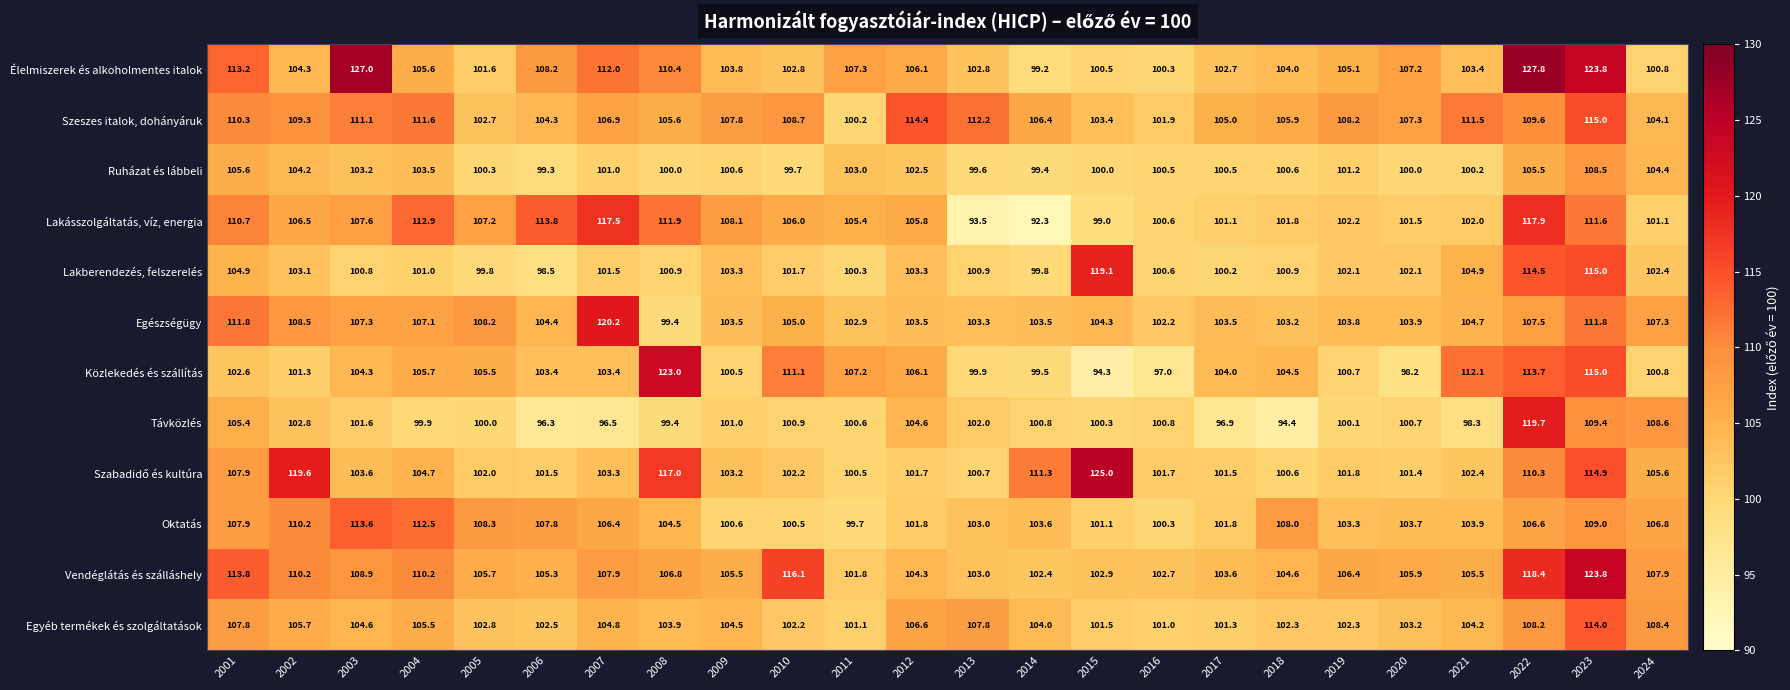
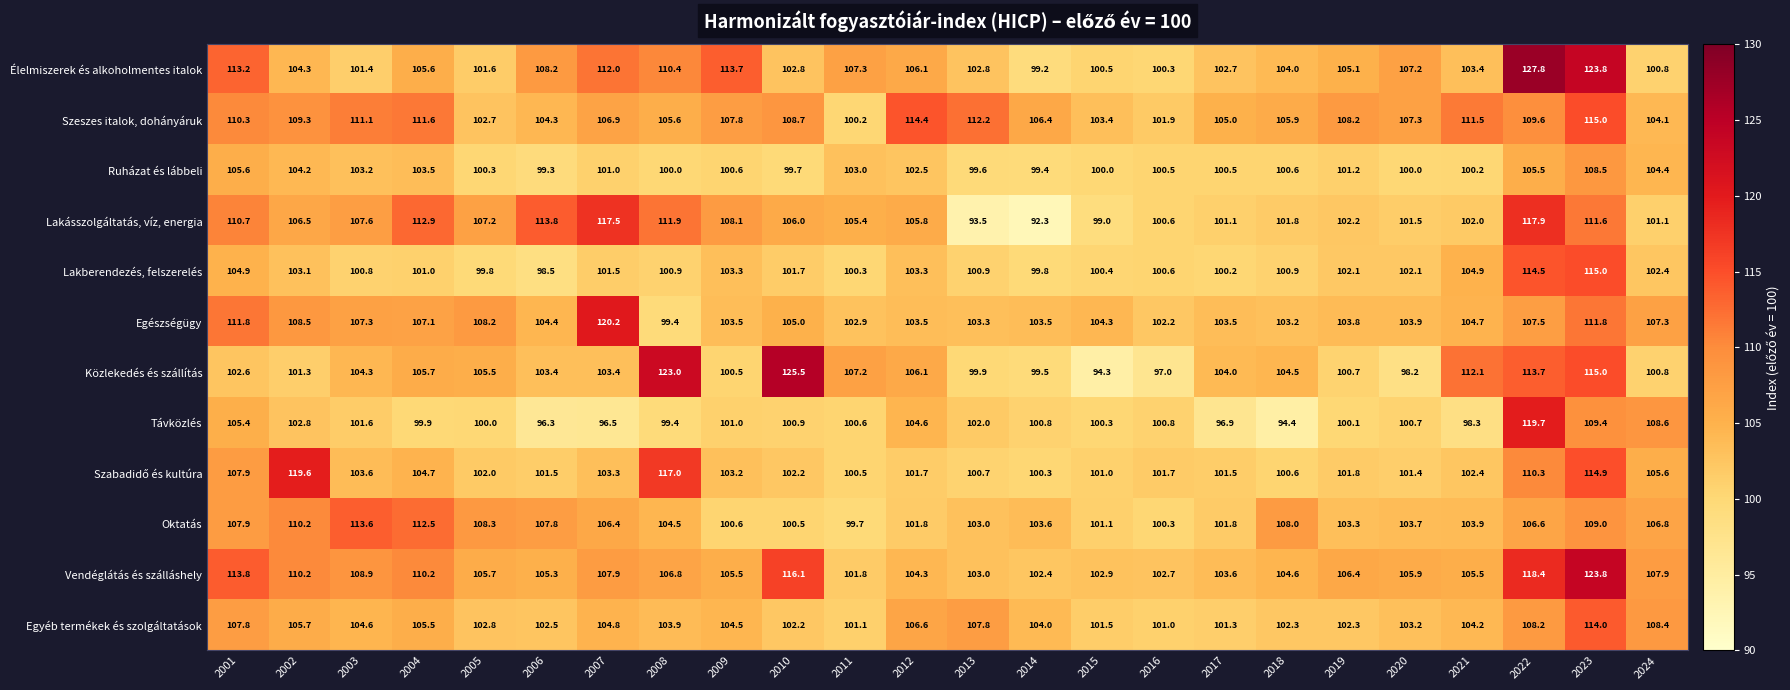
  {
    "Élelmiszerek és alkoholmentes italok": {
      "2001": 113.2,
      "2002": 104.3,
-     "2003": 127.0,
+     "2003": 101.4,
      "2004": 105.6,
      "2005": 101.6,
      "2006": 108.2,
      "2007": 112.0,
      "2008": 110.4,
-     "2009": 103.8,
+     "2009": 113.7,
      "2010": 102.8,
      "2011": 107.3,
      "2012": 106.1,
      "2013": 102.8,
      "2014": 99.2,
      "2015": 100.5,
      "2016": 100.3,
      "2017": 102.7,
      "2018": 104.0,
      "2019": 105.1,
      "2020": 107.2,
      "2021": 103.4,
      "2022": 127.8,
      "2023": 123.8,
      "2024": 100.8
    },
    "Lakberendezés, felszerelés": {
      "2001": 104.9,
      "2002": 103.1,
      "2003": 100.8,
      "2004": 101.0,
      "2005": 99.8,
      "2006": 98.5,
      "2007": 101.5,
      "2008": 100.9,
      "2009": 103.3,
      "2010": 101.7,
      "2011": 100.3,
      "2012": 103.3,
      "2013": 100.9,
      "2014": 99.8,
-     "2015": 119.1,
+     "2015": 100.4,
      "2016": 100.6,
      "2017": 100.2,
      "2018": 100.9,
      "2019": 102.1,
      "2020": 102.1,
      "2021": 104.9,
      "2022": 114.5,
      "2023": 115.0,
      "2024": 102.4
    },
    "Közlekedés és szállítás": {
      "2001": 102.6,
      "2002": 101.3,
      "2003": 104.3,
      "2004": 105.7,
      "2005": 105.5,
      "2006": 103.4,
      "2007": 103.4,
      "2008": 123.0,
      "2009": 100.5,
-     "2010": 111.1,
+     "2010": 125.5,
      "2011": 107.2,
      "2012": 106.1,
      "2013": 99.9,
      "2014": 99.5,
      "2015": 94.3,
      "2016": 97.0,
      "2017": 104.0,
      "2018": 104.5,
      "2019": 100.7,
      "2020": 98.2,
      "2021": 112.1,
      "2022": 113.7,
      "2023": 115.0,
      "2024": 100.8
    },
    "Szabadidő és kultúra": {
      "2001": 107.9,
      "2002": 119.6,
      "2003": 103.6,
      "2004": 104.7,
      "2005": 102.0,
      "2006": 101.5,
      "2007": 103.3,
      "2008": 117.0,
      "2009": 103.2,
      "2010": 102.2,
      "2011": 100.5,
      "2012": 101.7,
      "2013": 100.7,
-     "2014": 111.3,
-     "2015": 125.0,
+     "2014": 100.3,
+     "2015": 101.0,
      "2016": 101.7,
      "2017": 101.5,
      "2018": 100.6,
      "2019": 101.8,
      "2020": 101.4,
      "2021": 102.4,
      "2022": 110.3,
      "2023": 114.9,
      "2024": 105.6
    }
  }
